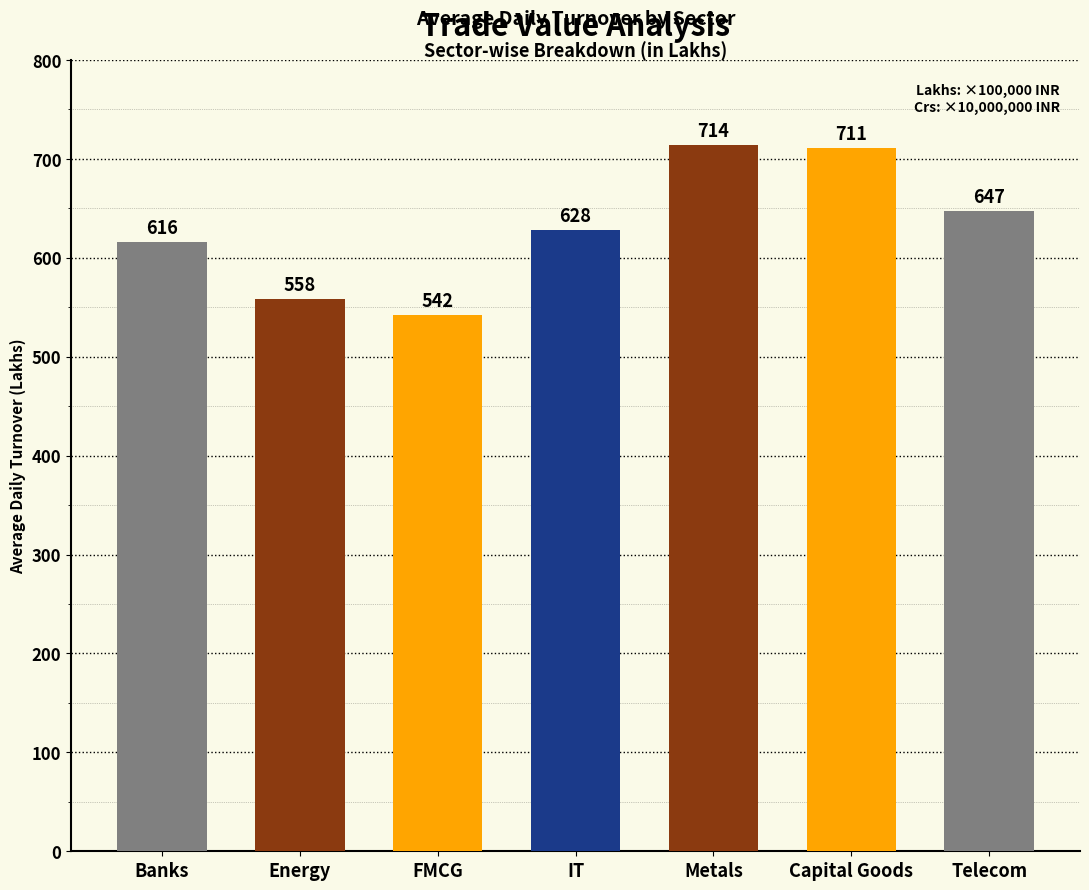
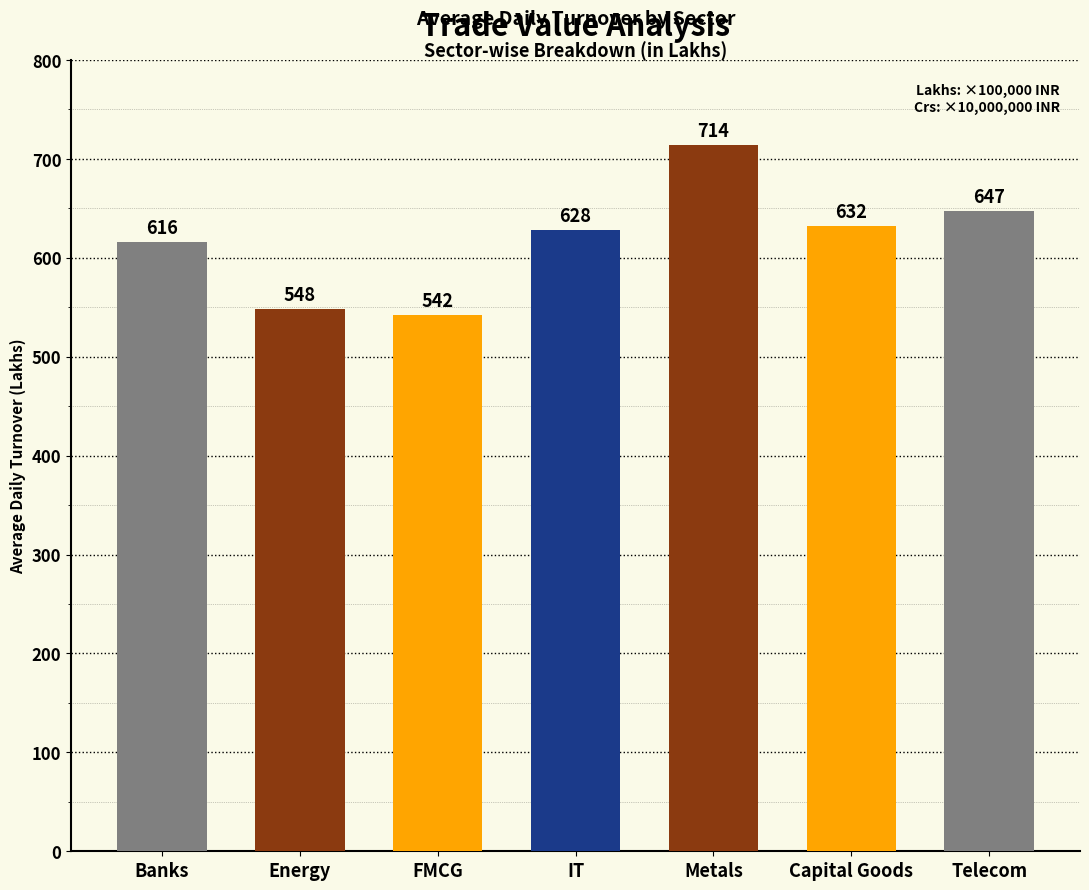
  {
    "Banks": 616,
-   "Energy": 558,
+   "Energy": 548,
    "FMCG": 542,
    "IT": 628,
    "Metals": 714,
-   "Capital Goods": 711,
+   "Capital Goods": 632,
    "Telecom": 647
  }
